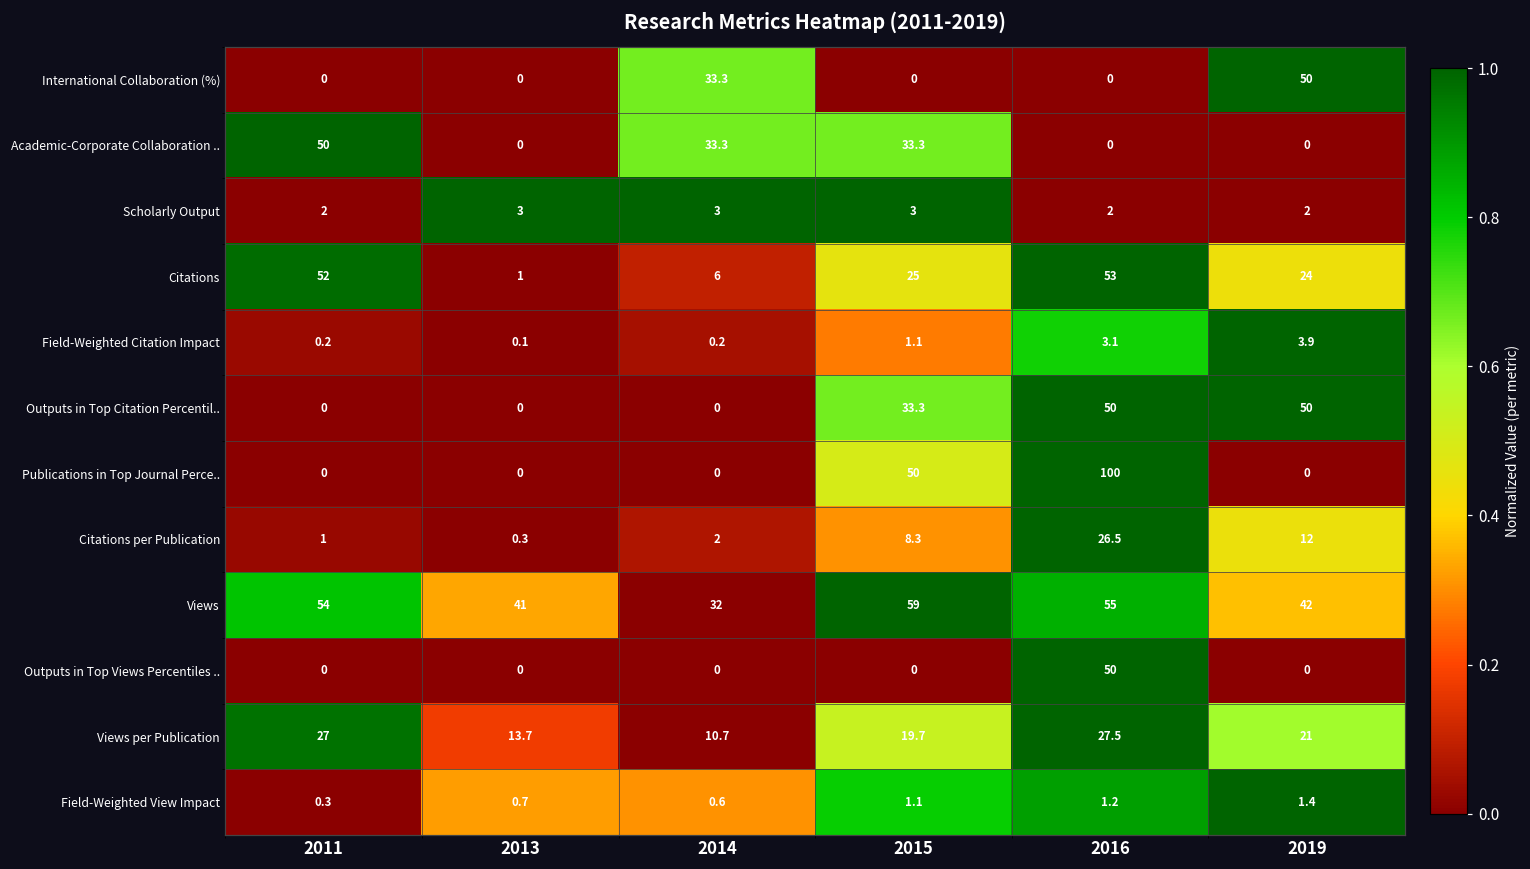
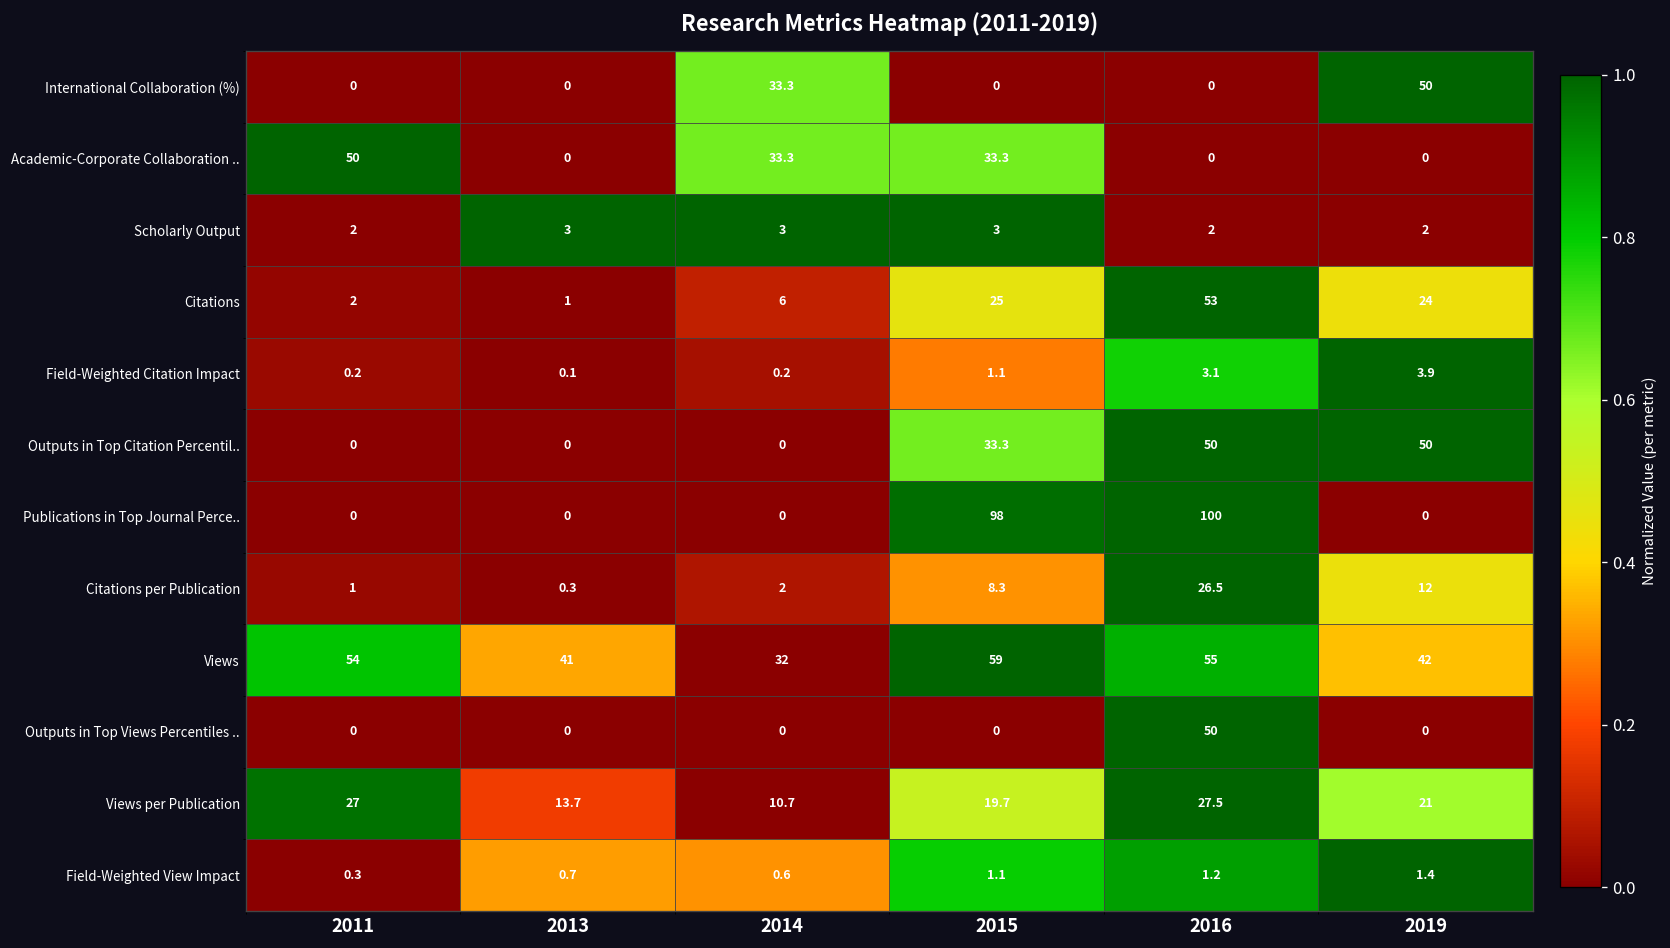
  {
    "Citations": {
-     "2011": 52
+     "2011": 2
    },
    "Publications in Top Journal Perce..": {
-     "2015": 50
+     "2015": 98
    }
  }
